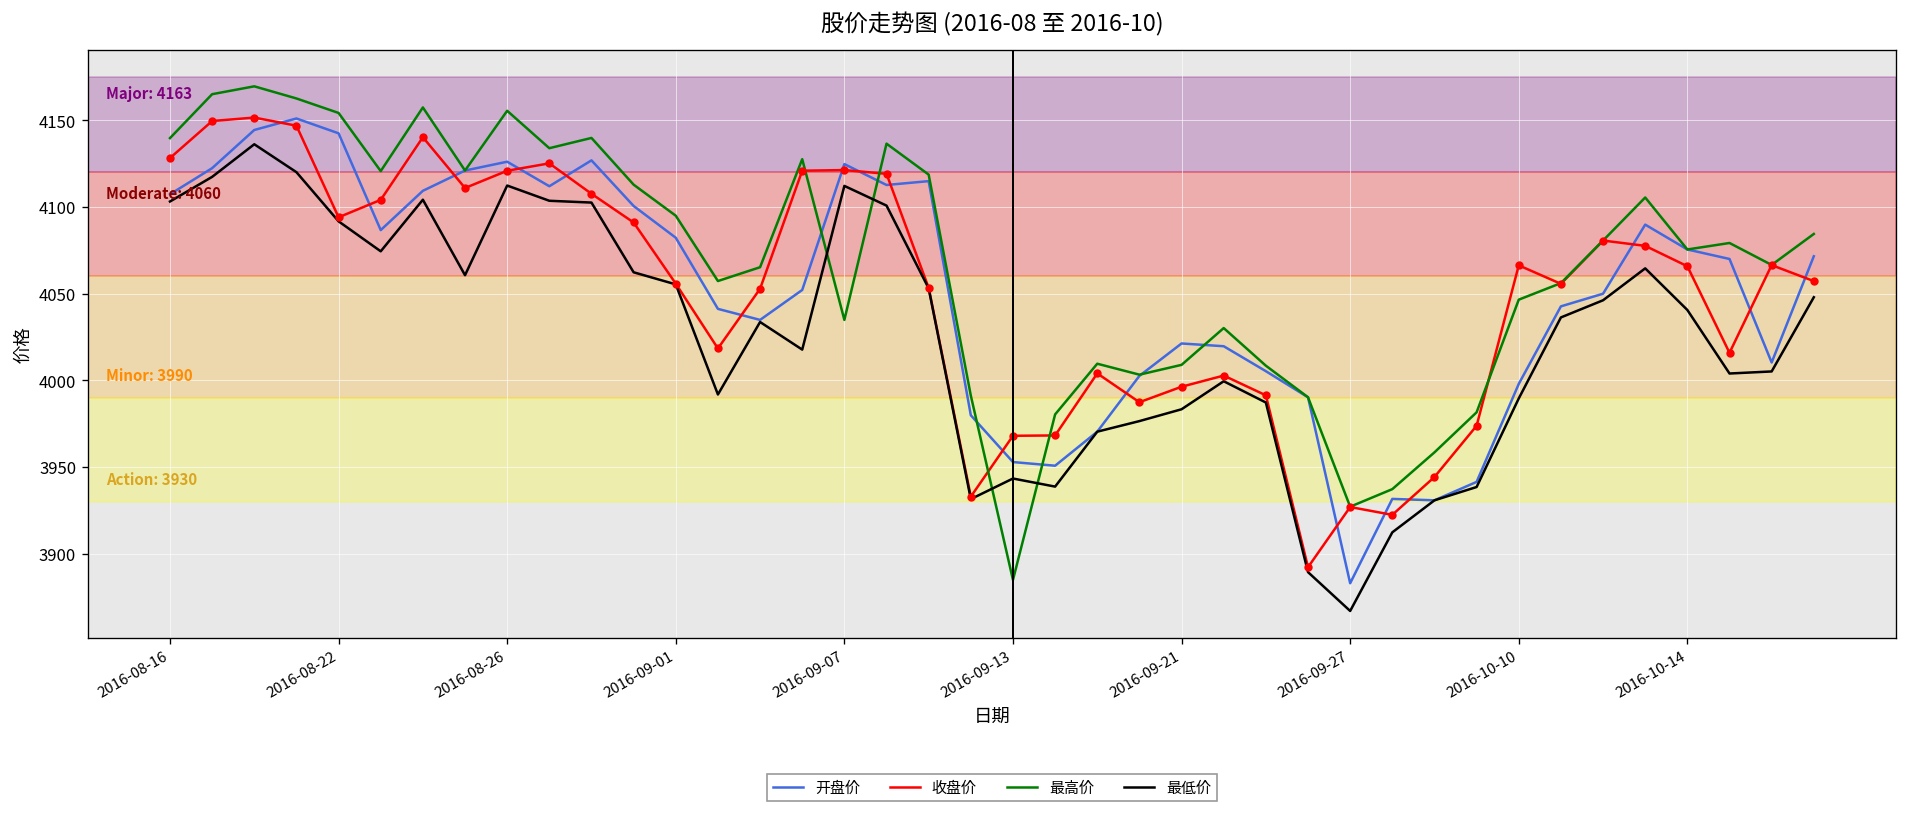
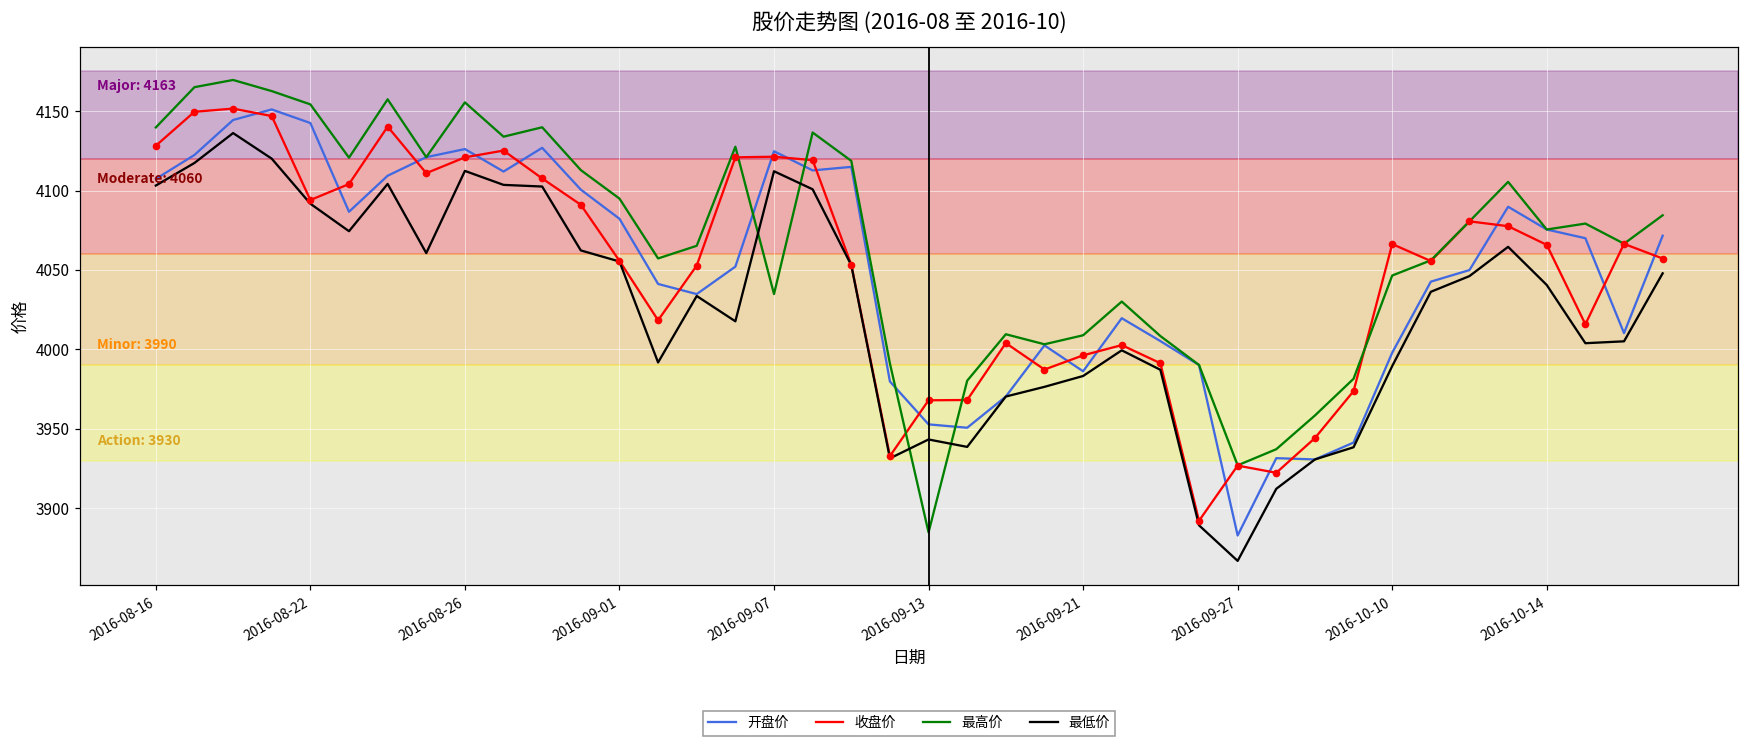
  {
    "开盘价": {
      "2016-08-22": 4142,
      "2016-08-26": 4126,
      "2016-09-01": 4082,
      "2016-09-07": 4125,
      "2016-09-13": 3953,
-     "2016-09-21": 4021,
+     "2016-09-21": 3986,
      "2016-09-27": 3883,
      "2016-10-10": 3998
    },
    "收盘价": {
      "2016-08-16": 4128,
      "2016-08-22": 4094,
      "2016-08-26": 4121,
      "2016-09-07": 4121,
      "2016-09-13": 3968,
      "2016-09-21": 3996,
      "2016-10-10": 4066,
      "2016-10-14": 4066
    },
    "最高价": {
      "2016-08-16": 4140,
      "2016-08-22": 4154,
      "2016-08-26": 4155,
      "2016-09-01": 4095,
      "2016-09-07": 4035,
      "2016-09-13": 3885,
      "2016-09-21": 4009,
      "2016-10-10": 4047
    },
    "最低价": {
      "2016-08-22": 4092,
      "2016-08-26": 4112,
      "2016-09-07": 4112,
      "2016-09-13": 3943,
      "2016-09-21": 3983,
      "2016-09-27": 3867,
      "2016-10-10": 3990,
      "2016-10-14": 4041
    }
  }
